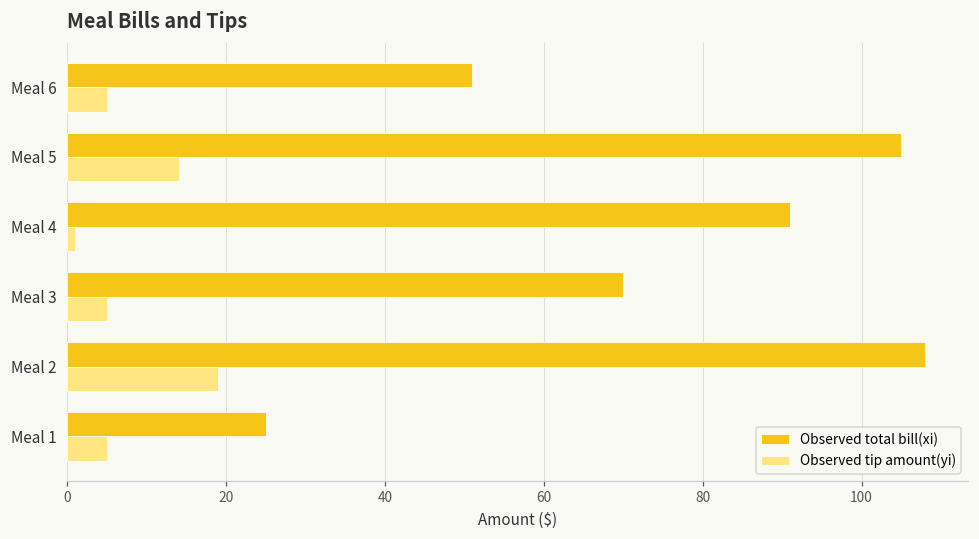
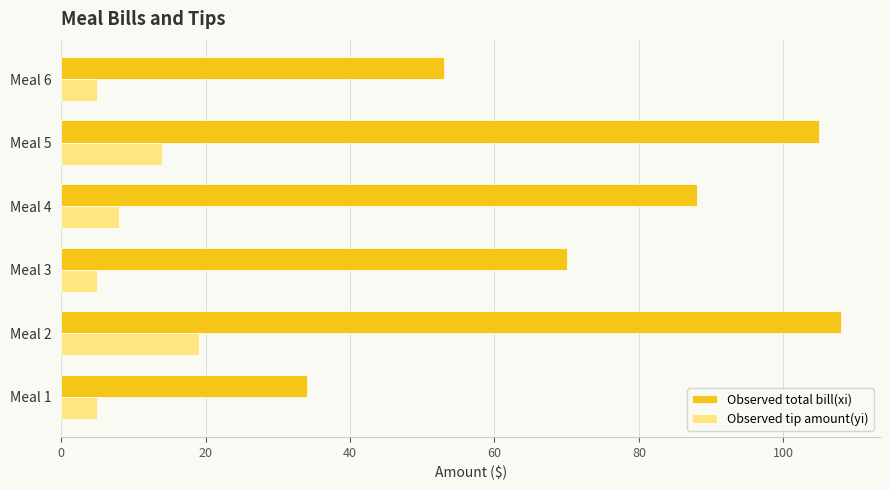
  {
    "Observed total bill(xi)": {
-     "Meal 6": 51,
+     "Meal 6": 53,
      "Meal 5": 105,
-     "Meal 4": 91,
+     "Meal 4": 88,
      "Meal 3": 70,
      "Meal 2": 108,
-     "Meal 1": 25
+     "Meal 1": 34
    },
    "Observed tip amount(yi)": {
      "Meal 6": 5,
      "Meal 5": 14,
-     "Meal 4": 1,
+     "Meal 4": 8,
      "Meal 3": 5,
      "Meal 2": 19,
      "Meal 1": 5
    }
  }
